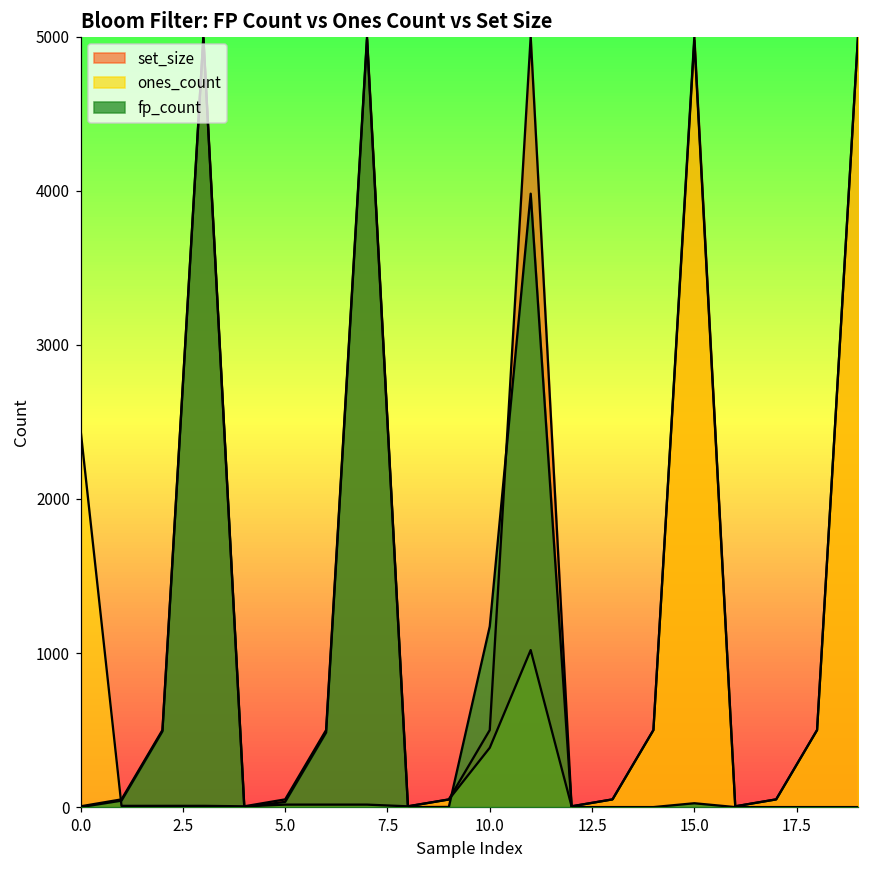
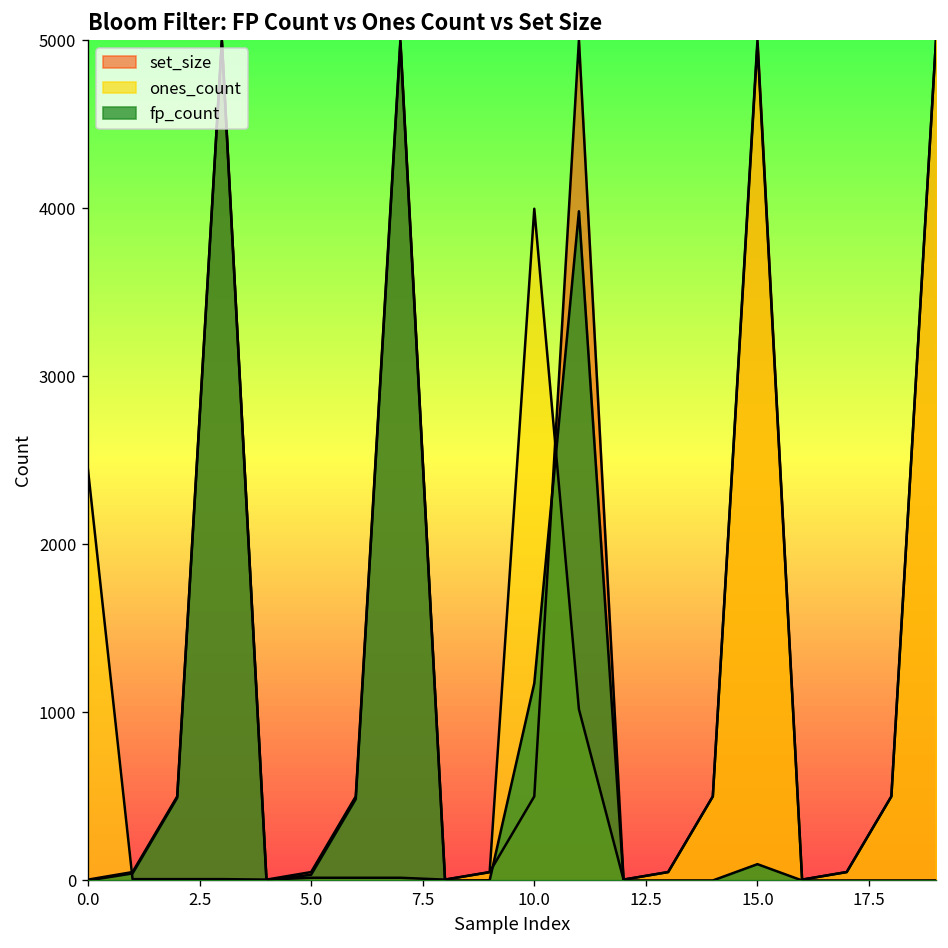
  {
    "set_size": {
      "10.0": 500,
      "15.0": 5000
    },
    "ones_count": {
      "0.0": 2450,
-     "10.0": 390,
+     "10.0": 4000,
      "15.0": 4980
    },
    "fp_count": {
      "10.0": 1170,
-     "15.0": 30
+     "15.0": 100
    }
  }
